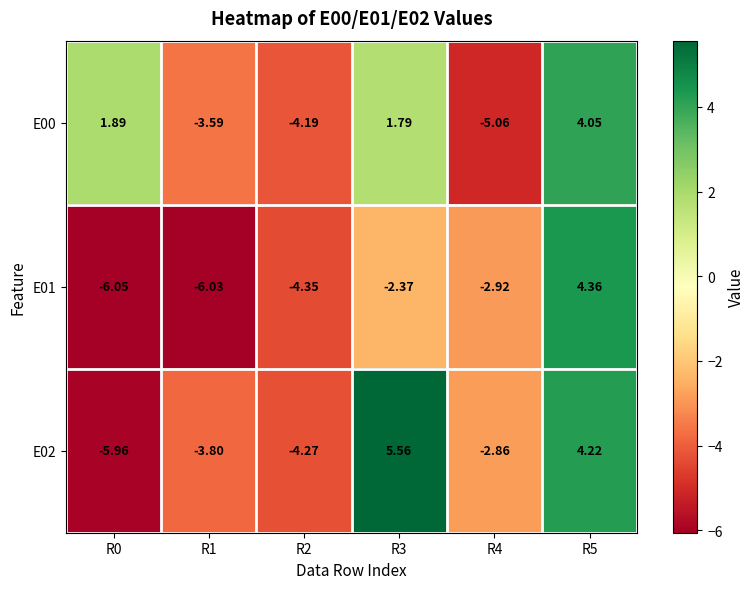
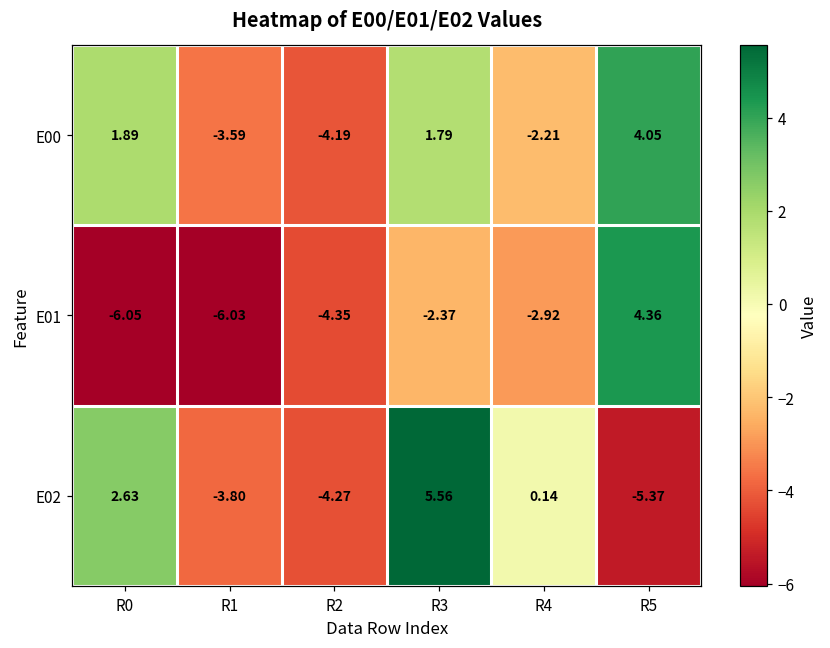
  {
    "E00": {
      "R0": 1.89,
      "R1": -3.59,
      "R2": -4.19,
      "R3": 1.79,
-     "R4": -5.06,
+     "R4": -2.21,
      "R5": 4.05
    },
    "E01": {
      "R0": -6.05,
      "R1": -6.03,
      "R2": -4.35,
      "R3": -2.37,
      "R4": -2.92,
      "R5": 4.36
    },
    "E02": {
-     "R0": -5.96,
+     "R0": 2.63,
      "R1": -3.80,
      "R2": -4.27,
      "R3": 5.56,
-     "R4": -2.86,
-     "R5": 4.22
+     "R4": 0.14,
+     "R5": -5.37
    }
  }
